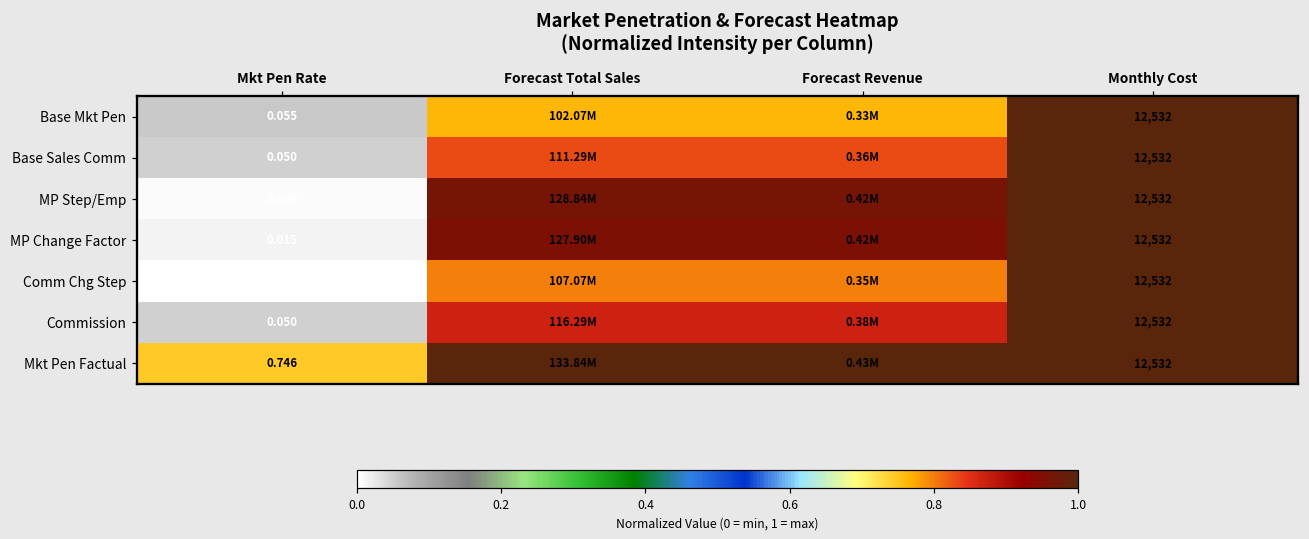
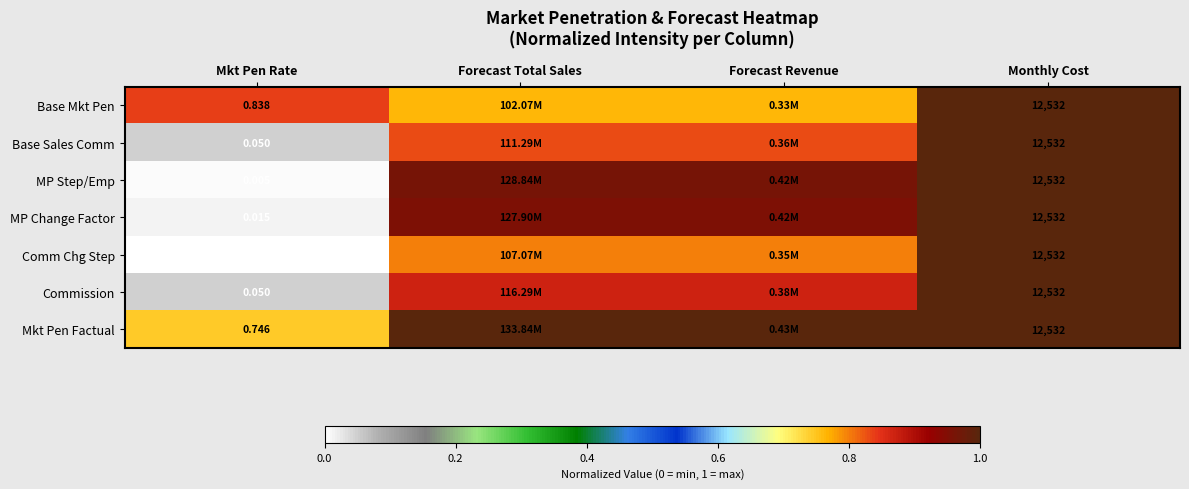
  {
    "Base Mkt Pen": {
-     "Mkt Pen Rate": "0.055",
+     "Mkt Pen Rate": "0.838",
      "Forecast Total Sales": "102.07M",
      "Forecast Revenue": "0.33M",
      "Monthly Cost": "12,532"
    },
    "Base Sales Comm": {
      "Forecast Total Sales": "111.29M",
      "Forecast Revenue": "0.36M",
      "Monthly Cost": "12,532"
    },
    "MP Step/Emp": {
      "Forecast Total Sales": "128.84M",
      "Forecast Revenue": "0.42M",
      "Monthly Cost": "12,532"
    },
    "MP Change Factor": {
      "Forecast Total Sales": "127.90M",
      "Forecast Revenue": "0.42M",
      "Monthly Cost": "12,532"
    },
    "Comm Chg Step": {
      "Forecast Total Sales": "107.07M",
      "Forecast Revenue": "0.35M",
      "Monthly Cost": "12,532"
    },
    "Commission": {
      "Forecast Total Sales": "116.29M",
      "Forecast Revenue": "0.38M",
      "Monthly Cost": "12,532"
    },
    "Mkt Pen Factual": {
      "Mkt Pen Rate": "0.746",
      "Forecast Total Sales": "133.84M",
      "Forecast Revenue": "0.43M",
      "Monthly Cost": "12,532"
    }
  }
